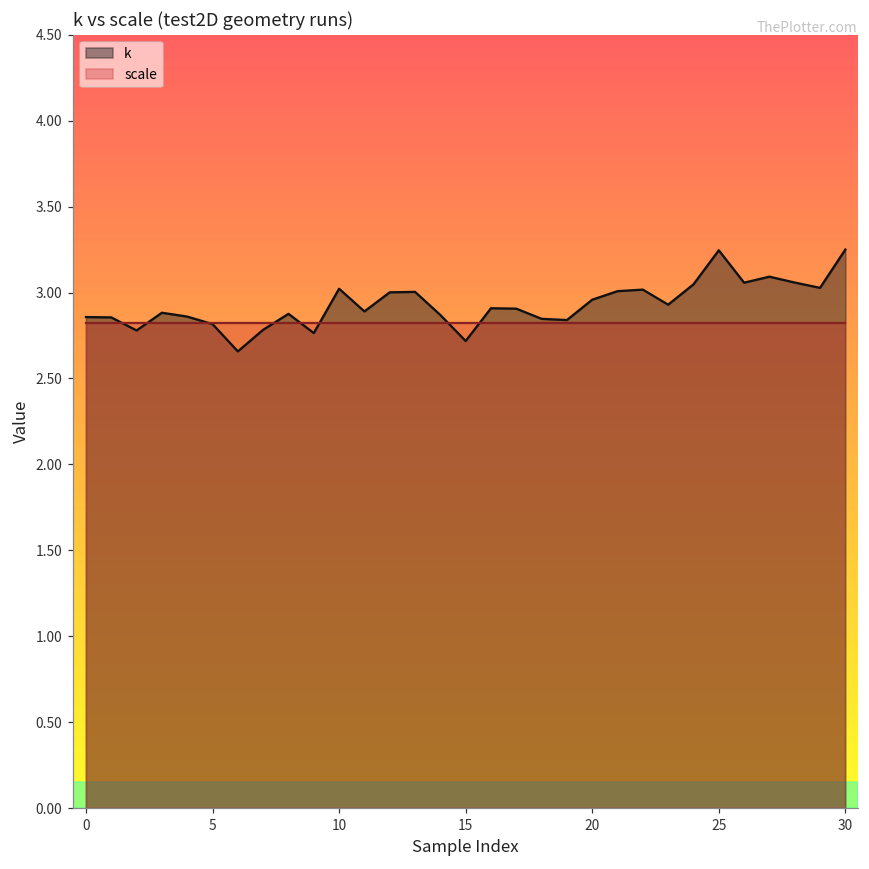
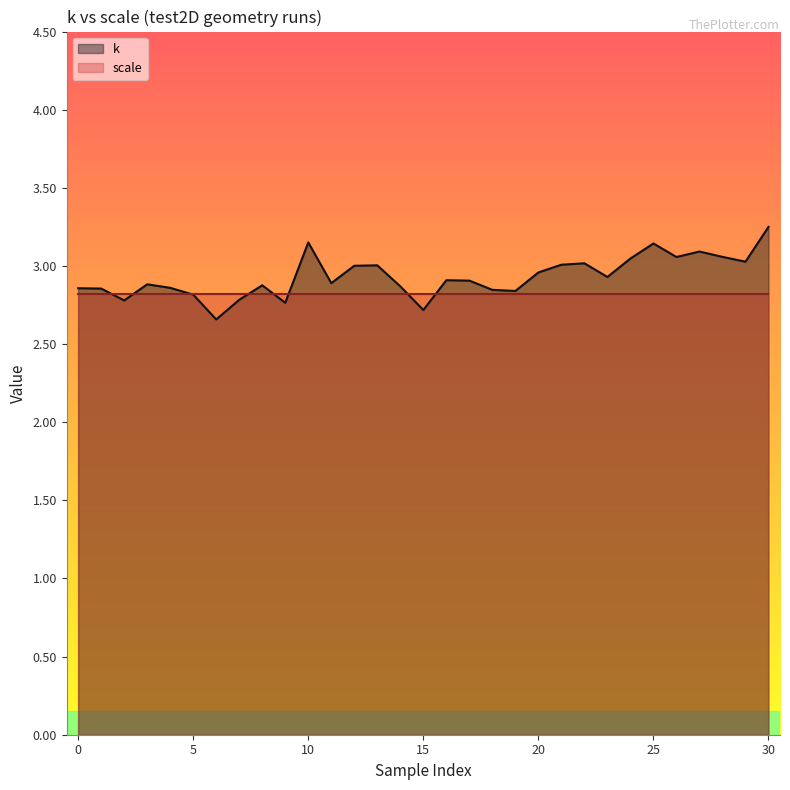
  {
    "k": {
      "0": 2.86,
-     "10": 3.02,
+     "10": 3.15,
      "15": 2.72,
      "20": 2.96,
-     "25": 3.25,
+     "25": 3.14,
      "30": 3.25
    },
    "scale": {
      "0": 2.82,
      "10": 2.82,
      "15": 2.82,
      "20": 2.82,
      "25": 2.82,
      "30": 2.82
    }
  }
